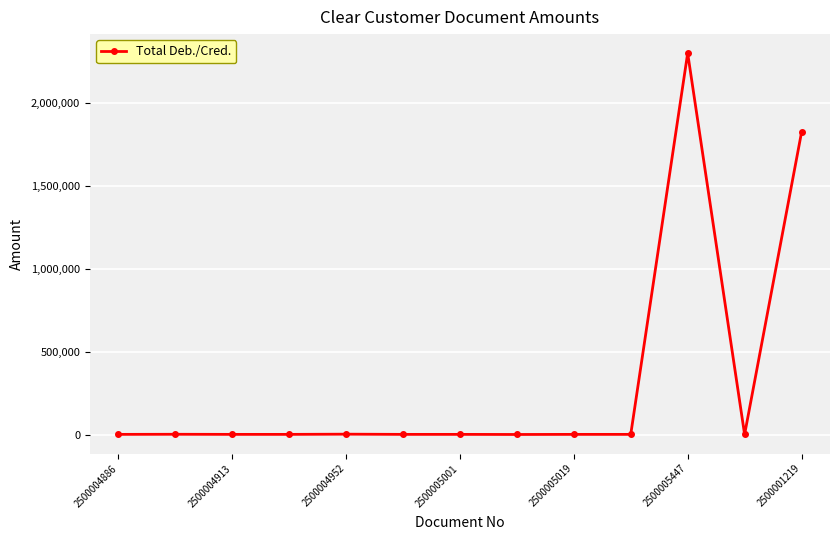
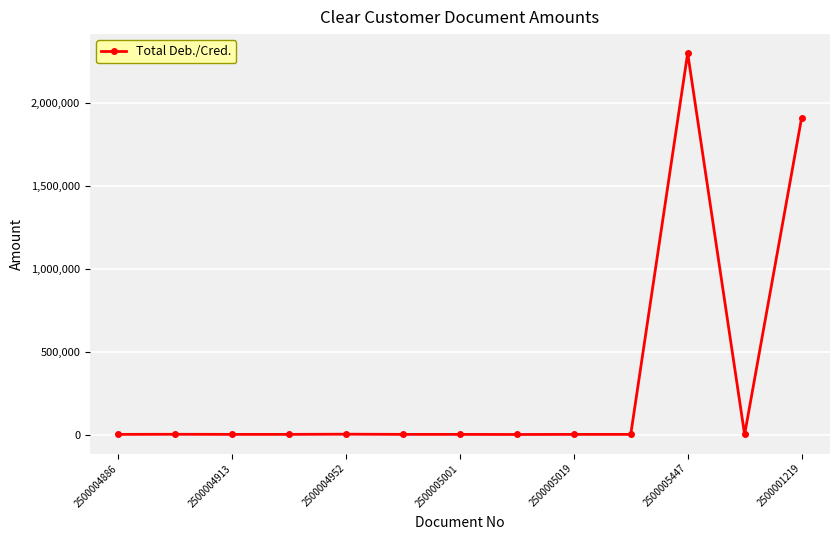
  {
    "2500004886": "0",
    "2500004913": "0",
    "2500004952": "0",
    "2500005001": "0",
    "2500005019": "0",
    "2500005447": "2,300,000",
-   "2500001219": "1,820,000"
+   "2500001219": "1,910,000"
  }
